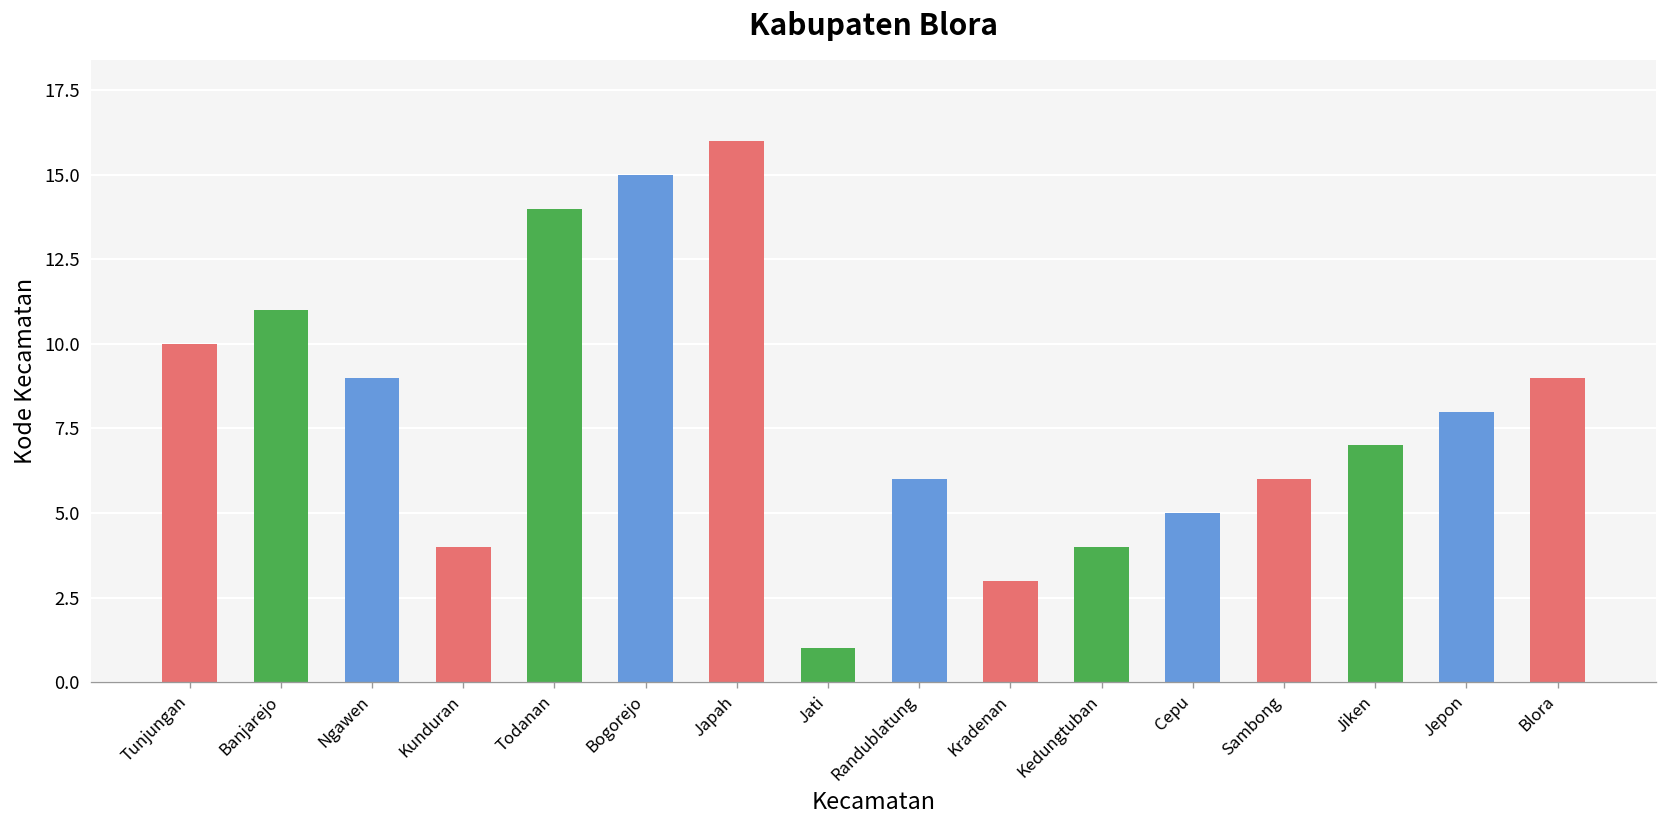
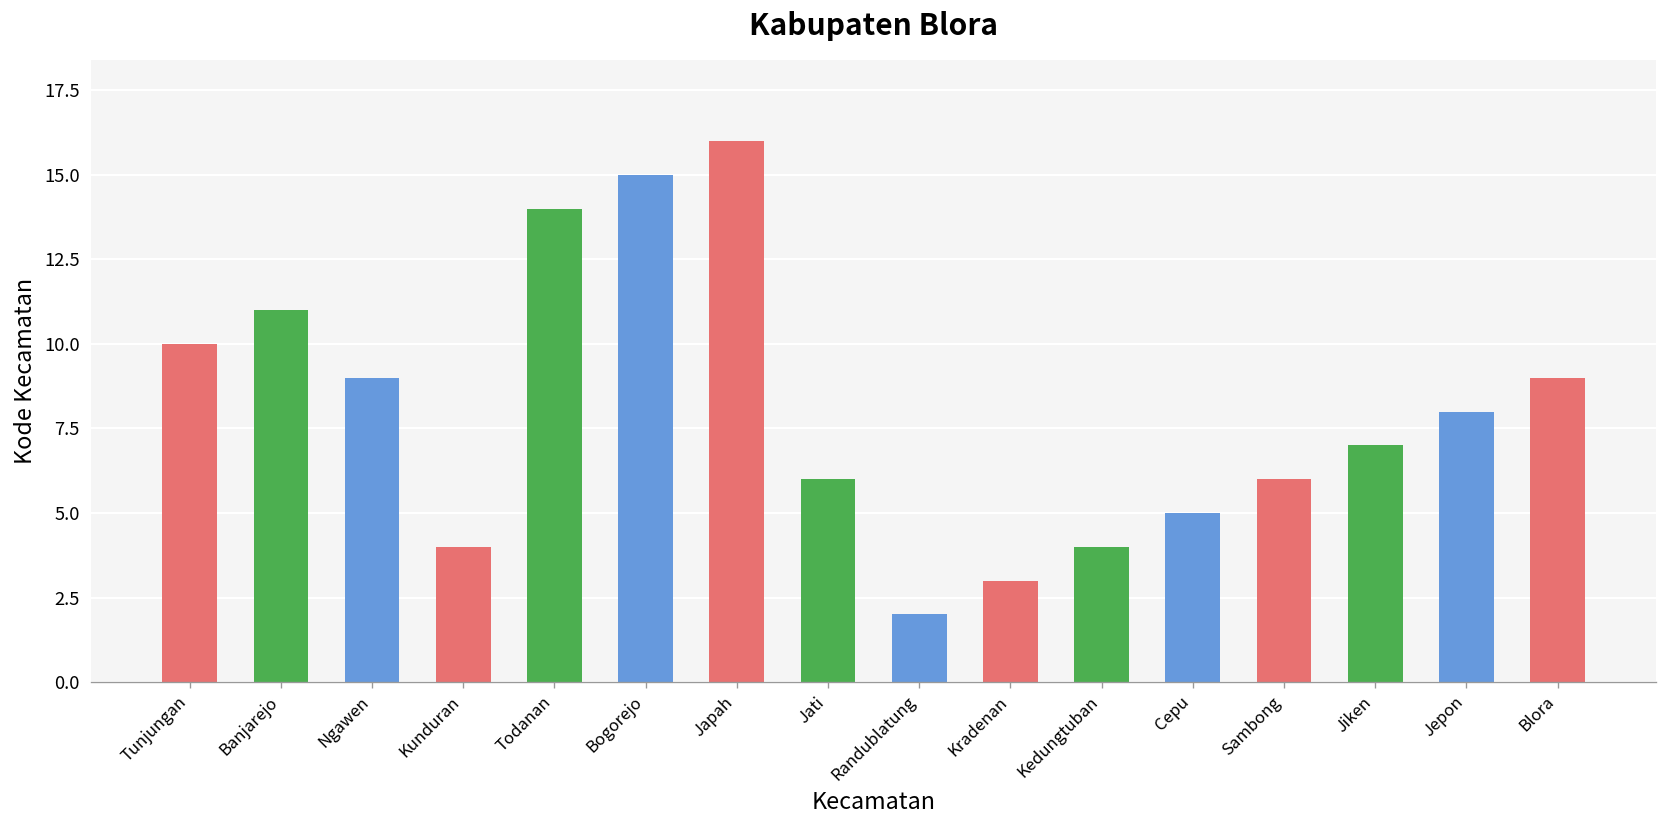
  {
    "Tunjungan": 10,
    "Banjarejo": 11,
    "Ngawen": 9,
    "Kunduran": 4,
    "Todanan": 14,
    "Bogorejo": 15,
    "Japah": 16,
-   "Jati": 1,
-   "Randublatung": 6,
+   "Jati": 6,
+   "Randublatung": 2,
    "Kradenan": 3,
    "Kedungtuban": 4,
    "Cepu": 5,
    "Sambong": 6,
    "Jiken": 7,
    "Jepon": 8,
    "Blora": 9
  }
